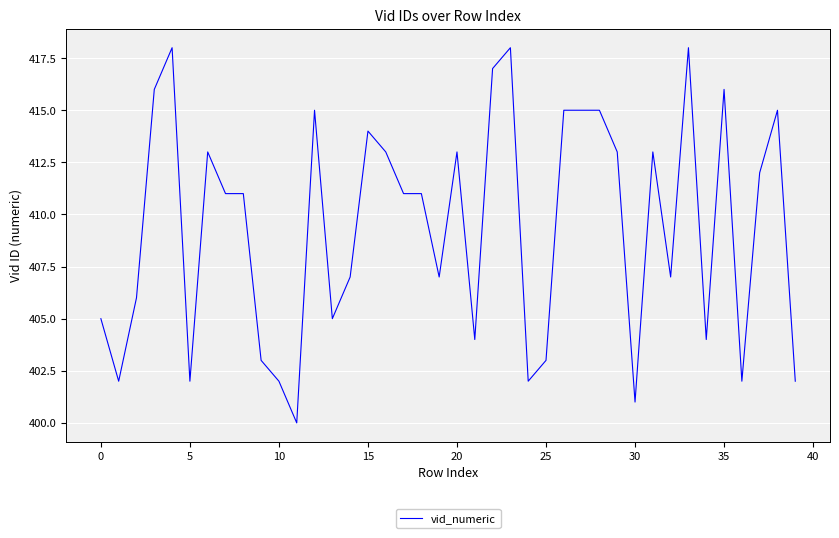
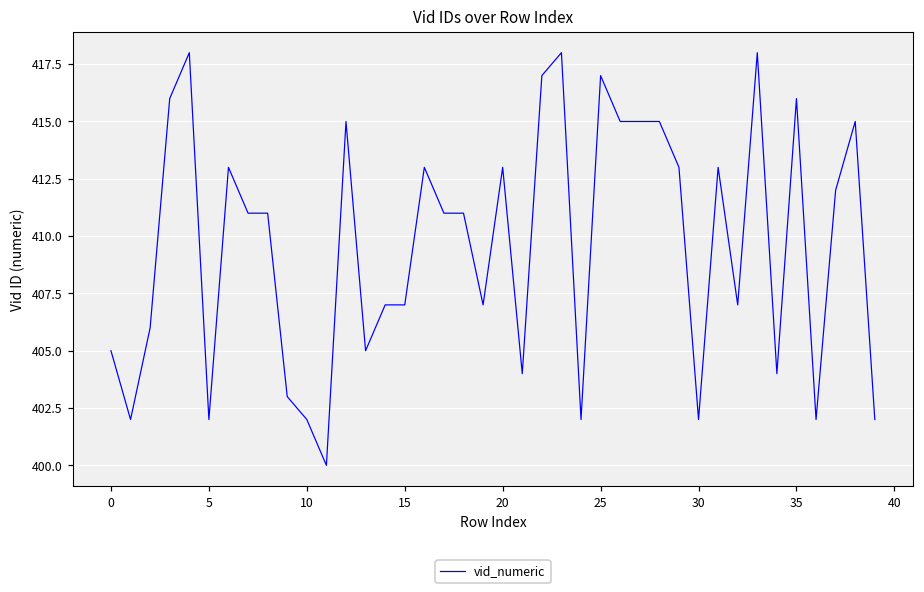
  {
    "0": 405,
    "5": 402,
    "10": 402,
-   "15": 414,
+   "15": 407,
    "20": 413,
-   "25": 403,
-   "30": 401,
+   "25": 417,
+   "30": 402,
    "35": 416
  }
